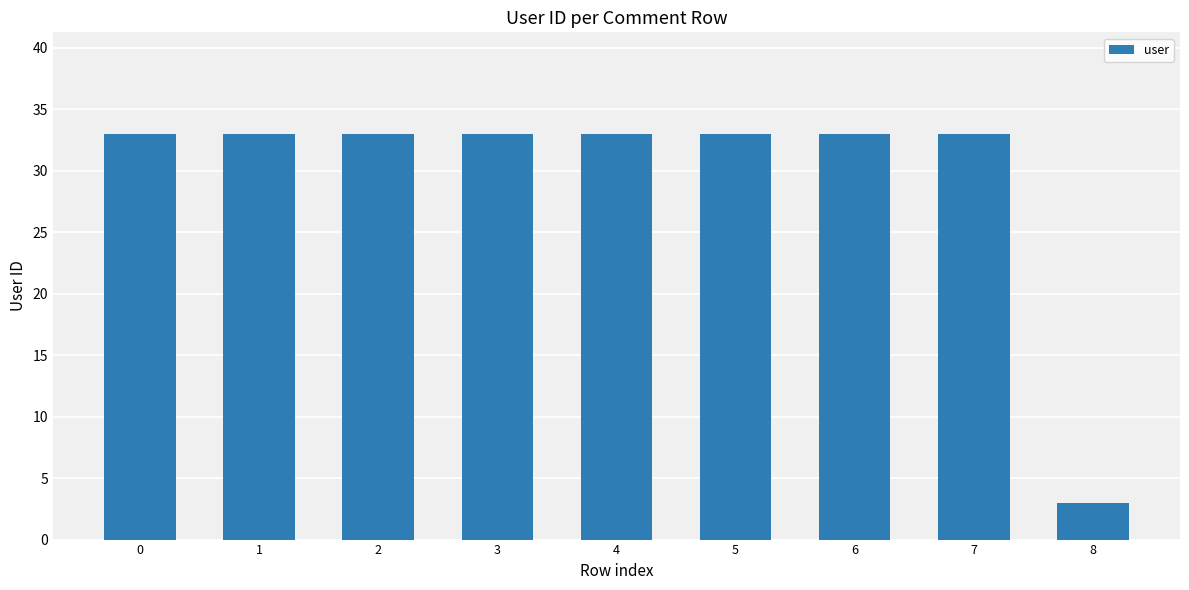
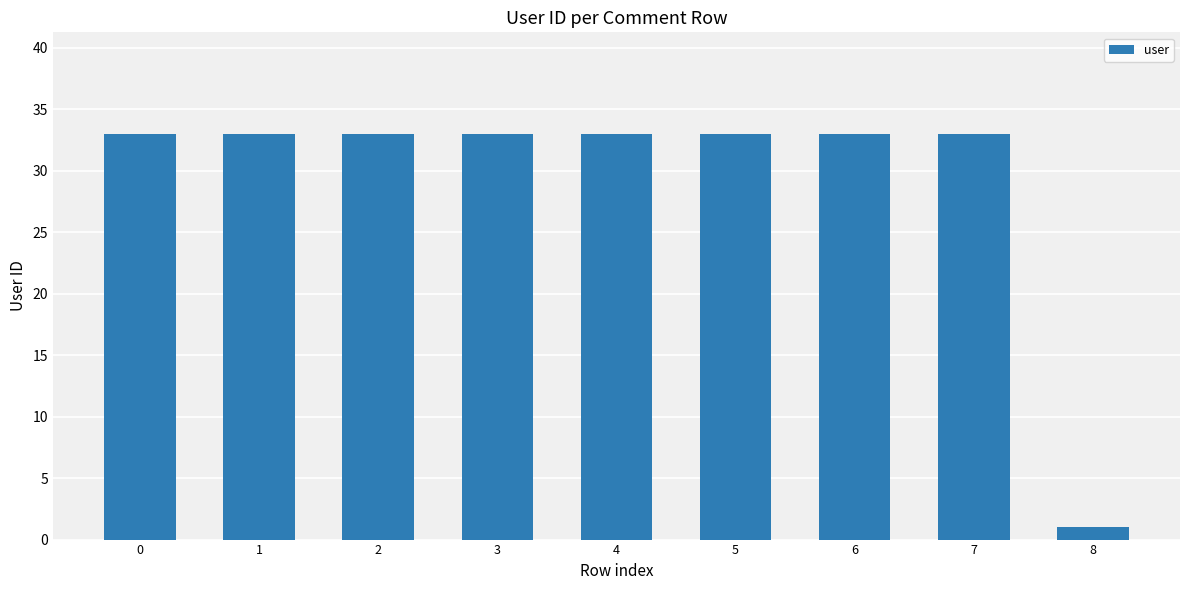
  {
    "0": 33,
    "1": 33,
    "2": 33,
    "3": 33,
    "4": 33,
    "5": 33,
    "6": 33,
    "7": 33,
-   "8": 3
+   "8": 1
  }
